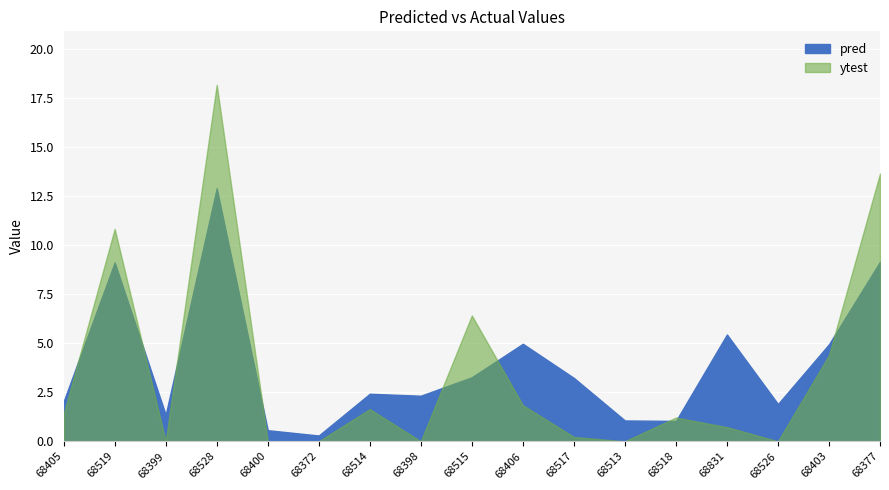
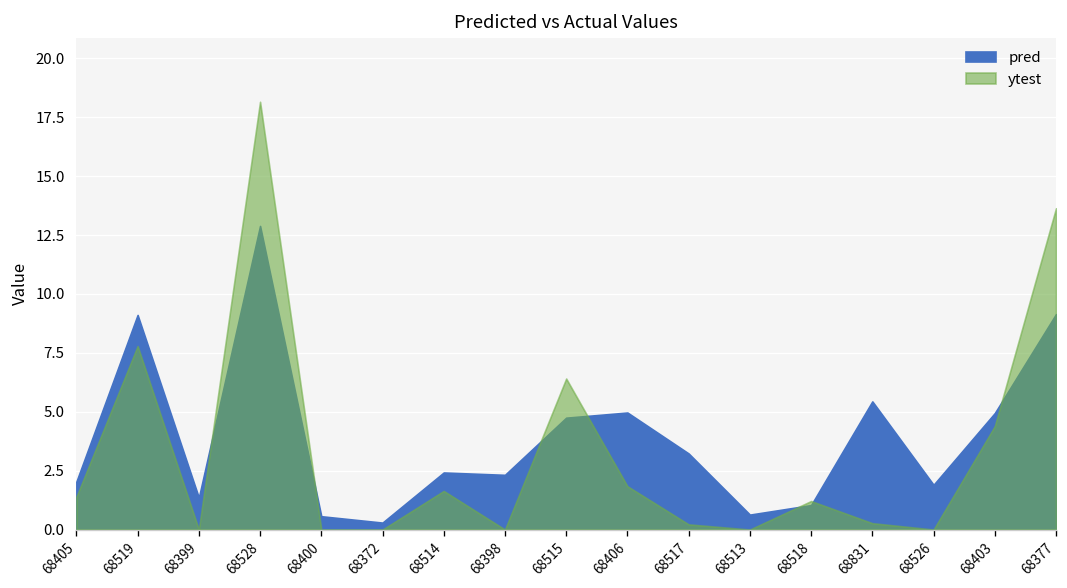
  {
    "pred": {
      "68405": 2.0,
      "68519": 9.1,
      "68399": 1.4,
      "68528": 12.9,
      "68400": 0.6,
      "68372": 0.3,
      "68514": 2.4,
      "68398": 2.3,
-     "68515": 3.3,
+     "68515": 4.7,
      "68406": 5.0,
      "68517": 3.2,
-     "68513": 1.1,
+     "68513": 0.6,
      "68518": 1.0,
      "68831": 5.4,
      "68526": 1.9,
      "68403": 4.9,
      "68377": 9.1
    },
    "ytest": {
      "68405": 1.4,
-     "68519": 10.8,
+     "68519": 7.8,
      "68399": 0.0,
      "68528": 18.2,
      "68400": 0.0,
      "68372": 0.0,
      "68514": 1.6,
      "68398": 0.0,
      "68515": 6.4,
      "68406": 1.8,
      "68517": 0.2,
      "68513": 0.0,
      "68518": 1.2,
-     "68831": 0.7,
+     "68831": 0.3,
      "68526": 0.0,
      "68403": 4.4,
      "68377": 13.6
    }
  }
